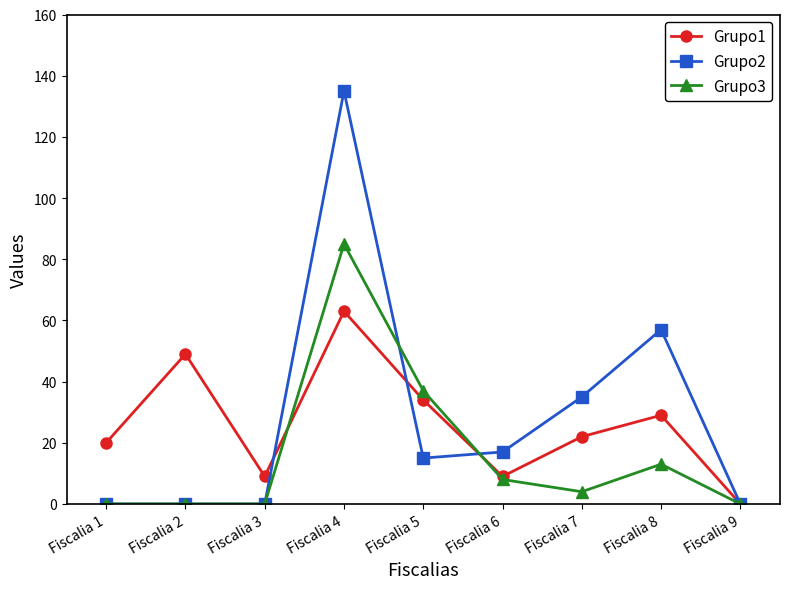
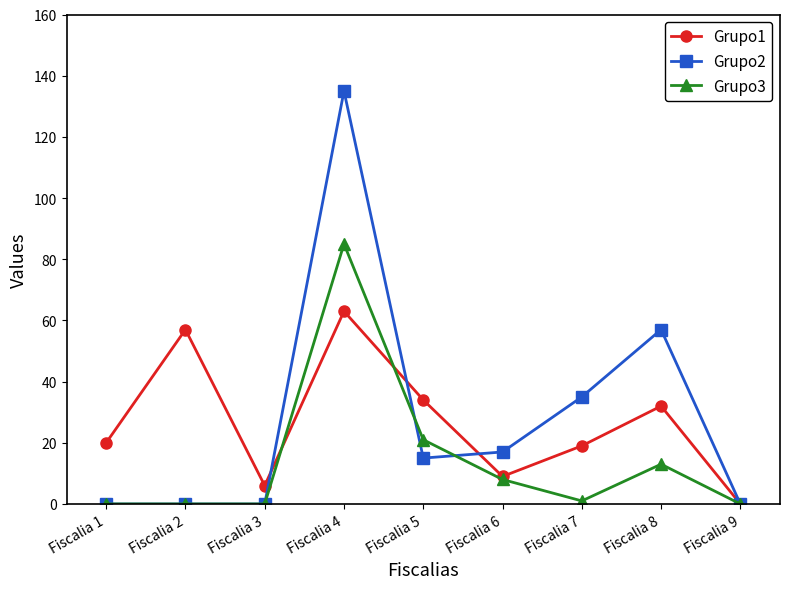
  {
    "Grupo1": {
      "Fiscalia 1": 20,
-     "Fiscalia 2": 49,
-     "Fiscalia 3": 9,
+     "Fiscalia 2": 57,
+     "Fiscalia 3": 6,
      "Fiscalia 4": 63,
      "Fiscalia 5": 34,
      "Fiscalia 6": 9,
-     "Fiscalia 7": 22,
-     "Fiscalia 8": 29
+     "Fiscalia 7": 19,
+     "Fiscalia 8": 32
    },
    "Grupo2": {
      "Fiscalia 4": 135,
      "Fiscalia 5": 15,
      "Fiscalia 6": 17,
      "Fiscalia 7": 35,
      "Fiscalia 8": 57
    },
    "Grupo3": {
      "Fiscalia 4": 85,
-     "Fiscalia 5": 37,
+     "Fiscalia 5": 21,
      "Fiscalia 6": 8,
-     "Fiscalia 7": 4,
+     "Fiscalia 7": 1,
      "Fiscalia 8": 13
    }
  }
